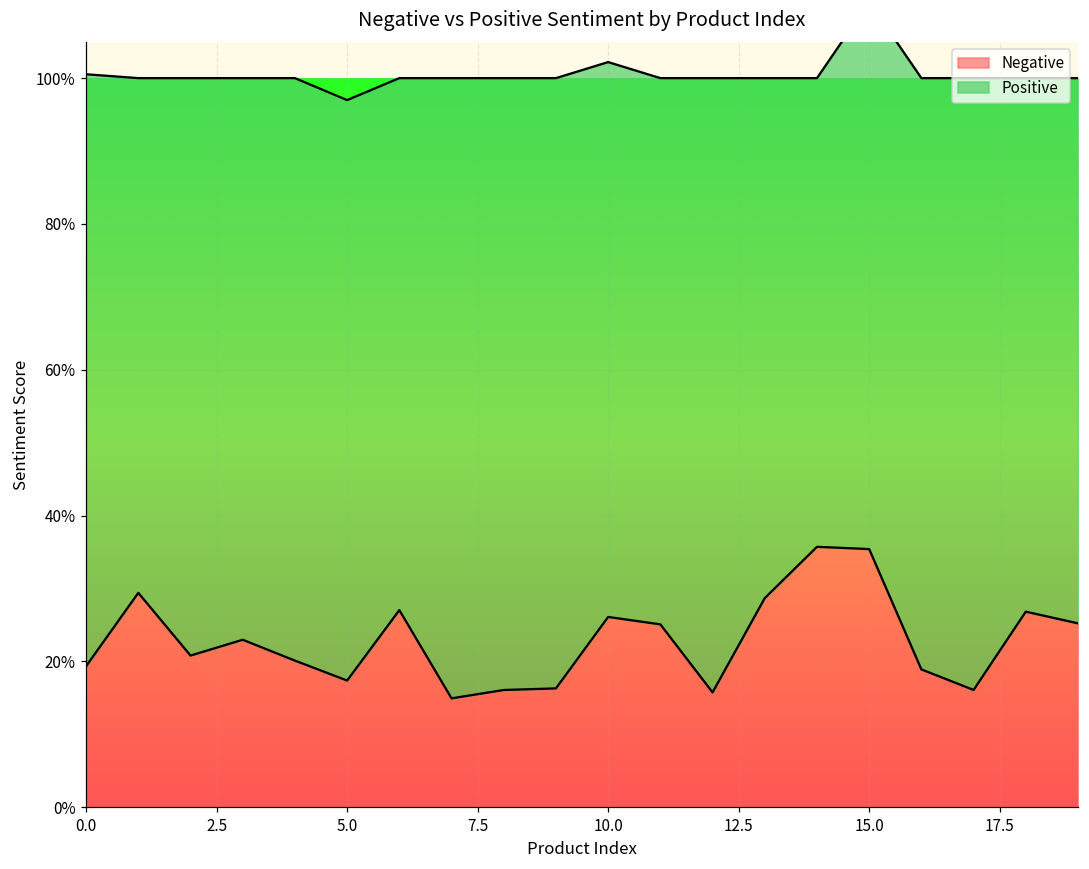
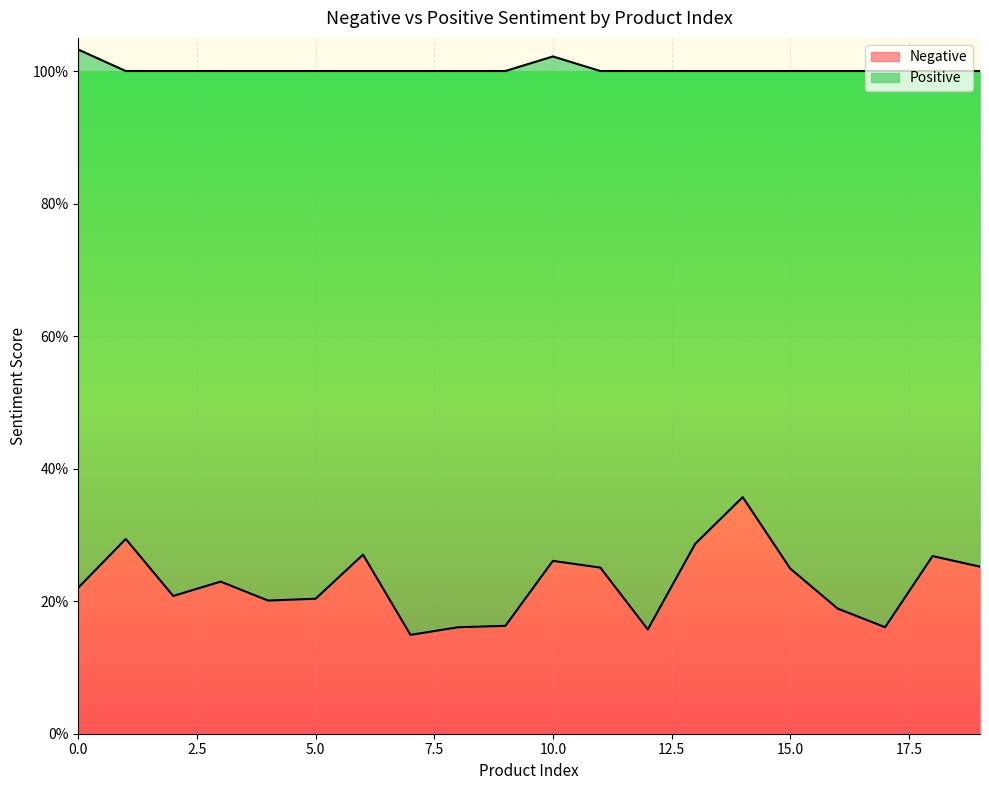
  {
    "Negative": {
-     "0.0": "19%",
-     "5.0": "17%",
+     "0.0": "22%",
+     "5.0": "20%",
      "10.0": "26%",
-     "15.0": "35%"
+     "15.0": "25%"
    },
    "Positive": {
      "0.0": "81%",
      "5.0": "80%",
      "10.0": "76%"
    }
  }
